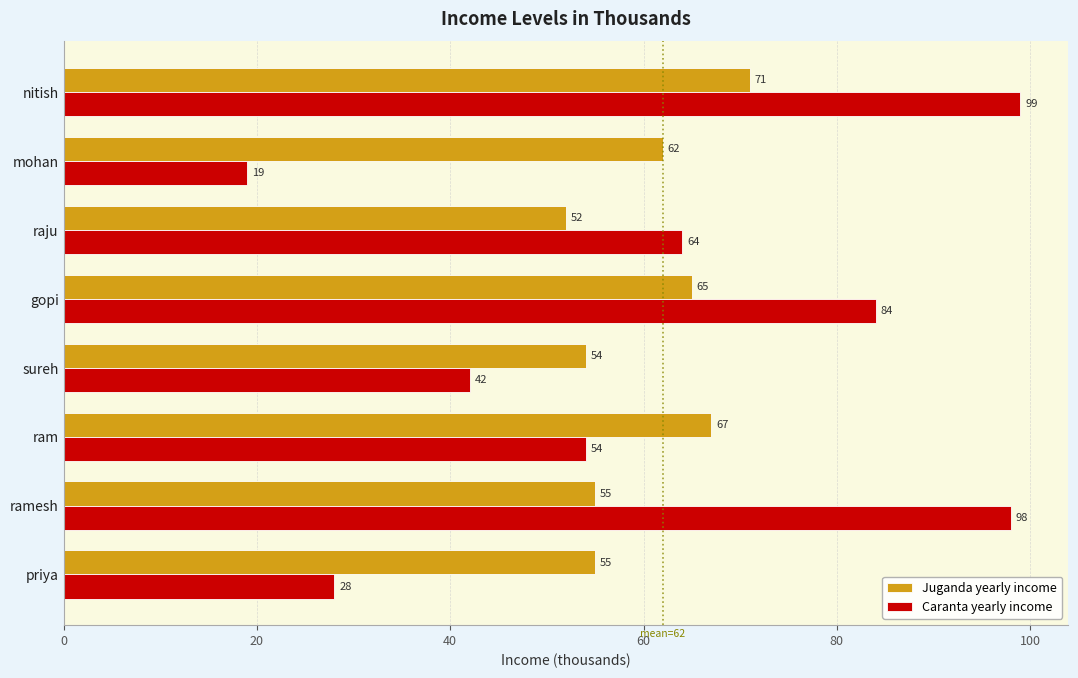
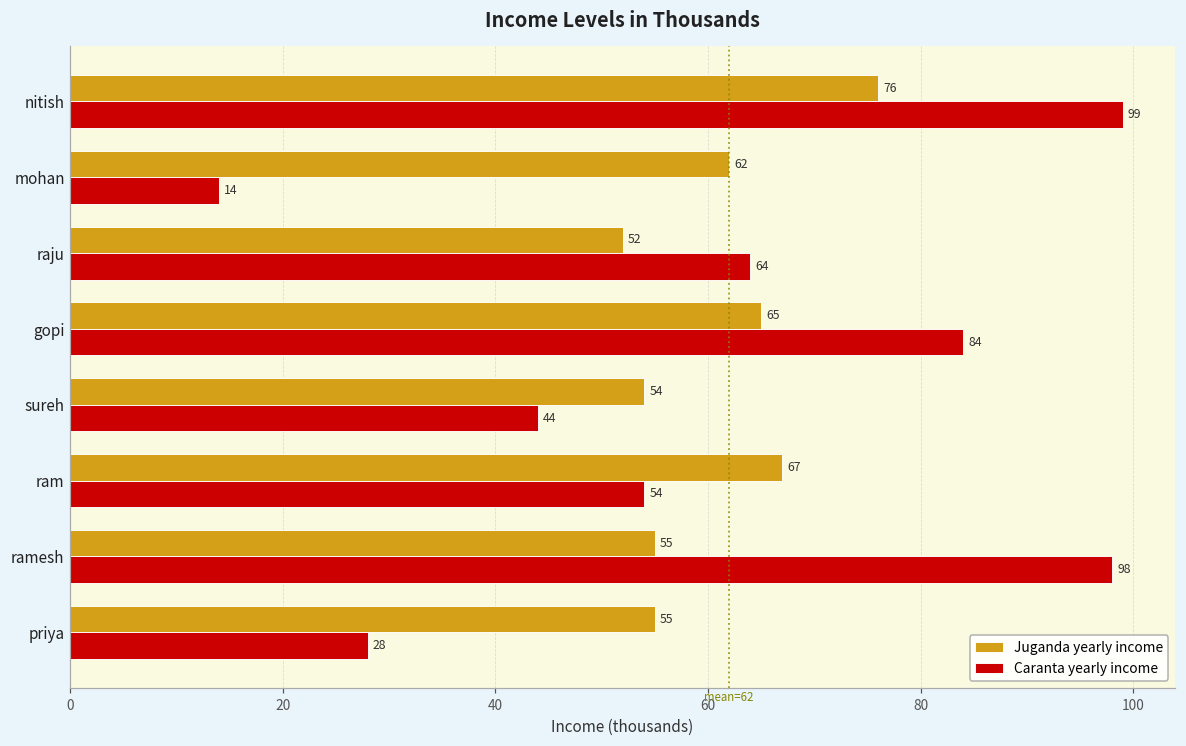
  {
    "Juganda yearly income": {
-     "nitish": 71,
+     "nitish": 76,
      "mohan": 62,
      "raju": 52,
      "gopi": 65,
      "sureh": 54,
      "ram": 67,
      "ramesh": 55,
      "priya": 55
    },
    "Caranta yearly income": {
      "nitish": 99,
-     "mohan": 19,
+     "mohan": 14,
      "raju": 64,
      "gopi": 84,
-     "sureh": 42,
+     "sureh": 44,
      "ram": 54,
      "ramesh": 98,
      "priya": 28
    }
  }
